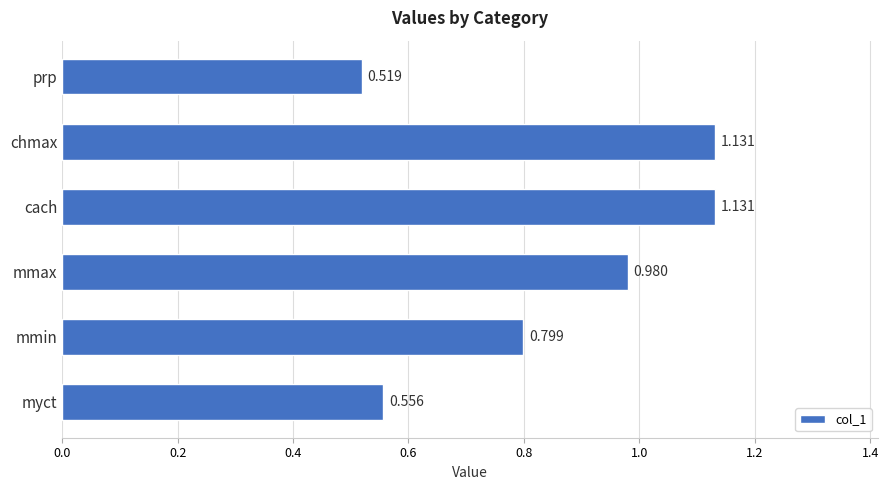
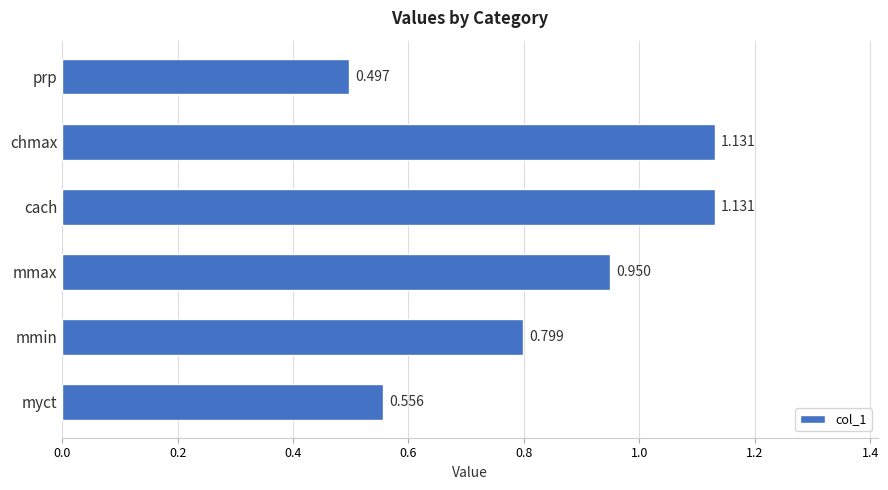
  {
-   "prp": 0.519,
+   "prp": 0.497,
    "chmax": 1.131,
    "cach": 1.131,
-   "mmax": 0.980,
+   "mmax": 0.950,
    "mmin": 0.799,
    "myct": 0.556
  }
